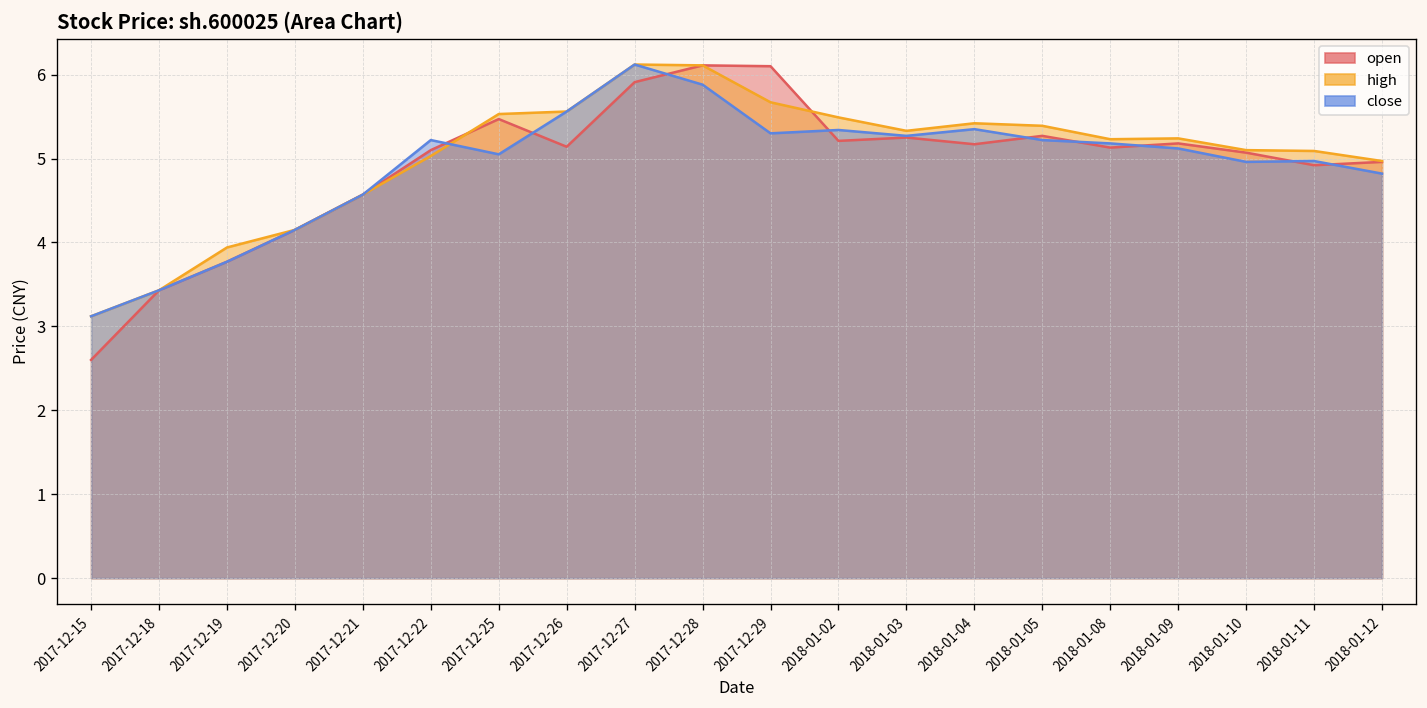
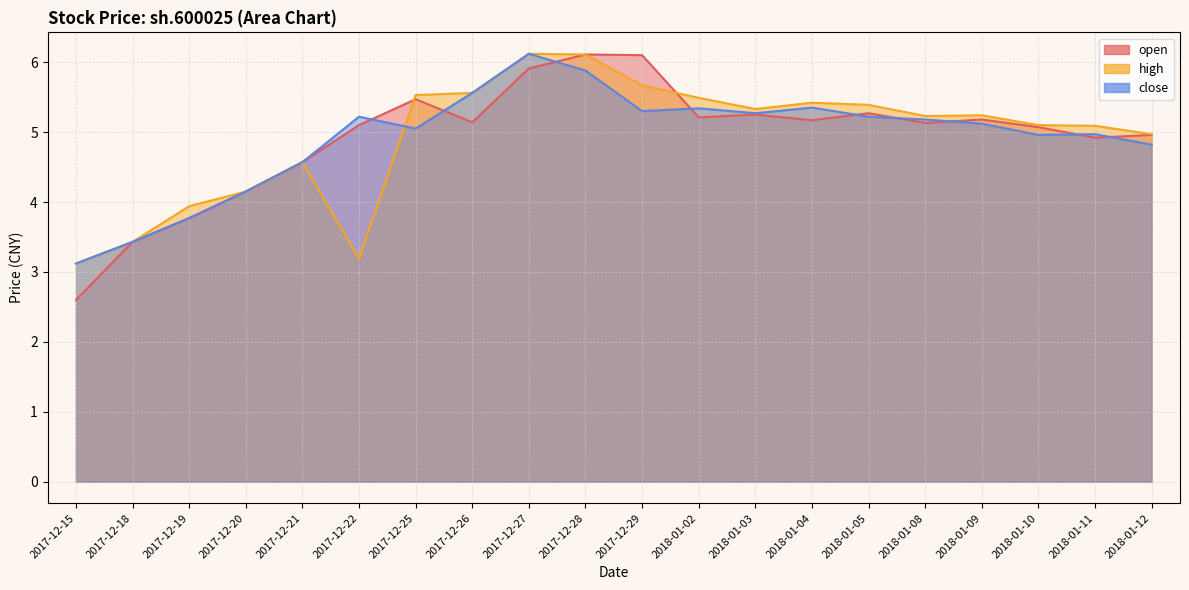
  {
    "open": {
      "2017-12-15": 2.6,
      "2017-12-22": 5.1,
      "2017-12-25": 5.5,
      "2017-12-26": 5.1,
      "2017-12-27": 5.9,
      "2017-12-29": 6.1,
      "2018-01-02": 5.2,
      "2018-01-04": 5.2,
      "2018-01-05": 5.3,
      "2018-01-08": 5.1,
      "2018-01-09": 5.2,
      "2018-01-11": 4.9
    },
    "high": {
      "2017-12-19": 3.9,
-     "2017-12-22": 5.0,
+     "2017-12-22": 3.2,
      "2017-12-25": 5.5,
      "2017-12-29": 5.7,
      "2018-01-02": 5.5,
      "2018-01-03": 5.3,
      "2018-01-04": 5.4,
      "2018-01-05": 5.4,
      "2018-01-08": 5.2,
      "2018-01-09": 5.2,
      "2018-01-11": 5.1
    },
    "close": {
      "2017-12-22": 5.2,
      "2017-12-25": 5.1,
      "2017-12-28": 5.9,
      "2017-12-29": 5.3,
      "2018-01-02": 5.3,
      "2018-01-04": 5.4,
      "2018-01-05": 5.2,
      "2018-01-08": 5.2,
      "2018-01-09": 5.1,
      "2018-01-10": 5.0,
      "2018-01-11": 5.0,
      "2018-01-12": 4.8
    }
  }
